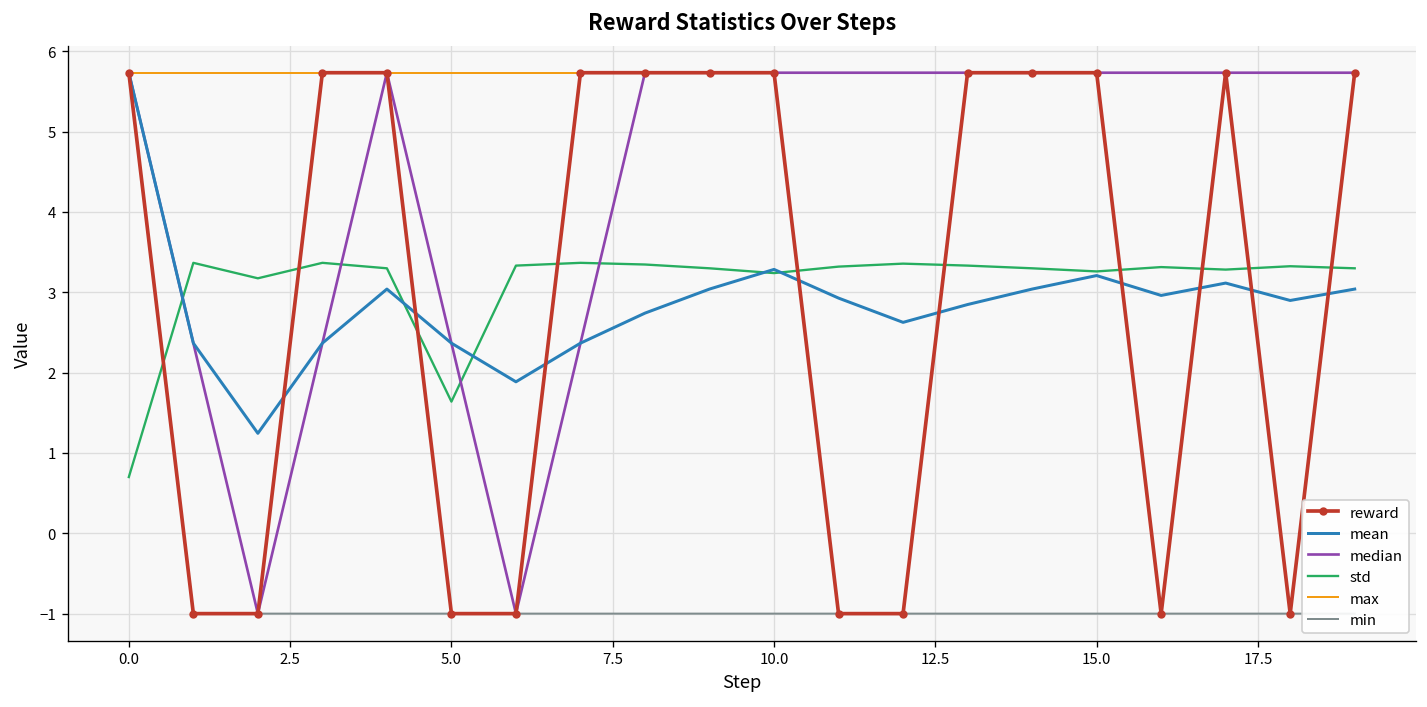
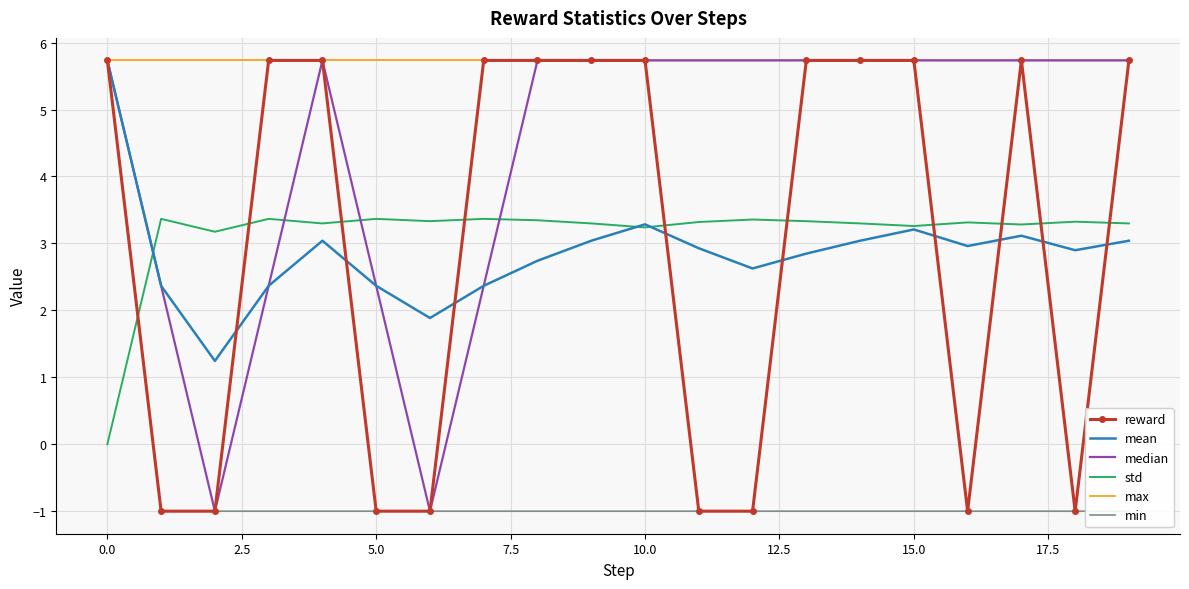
  {
    "mean": {
      "10.0": 3.3,
      "15.0": 3.2
    },
    "std": {
-     "0.0": 0.7,
-     "5.0": 1.6,
+     "0.0": 0.0,
+     "5.0": 3.4,
      "10.0": 3.2,
      "15.0": 3.3
    },
    "max": {
      "5.0": 5.7
    },
    "min": {
      "10.0": -1.0,
      "15.0": -1.0
    }
  }
